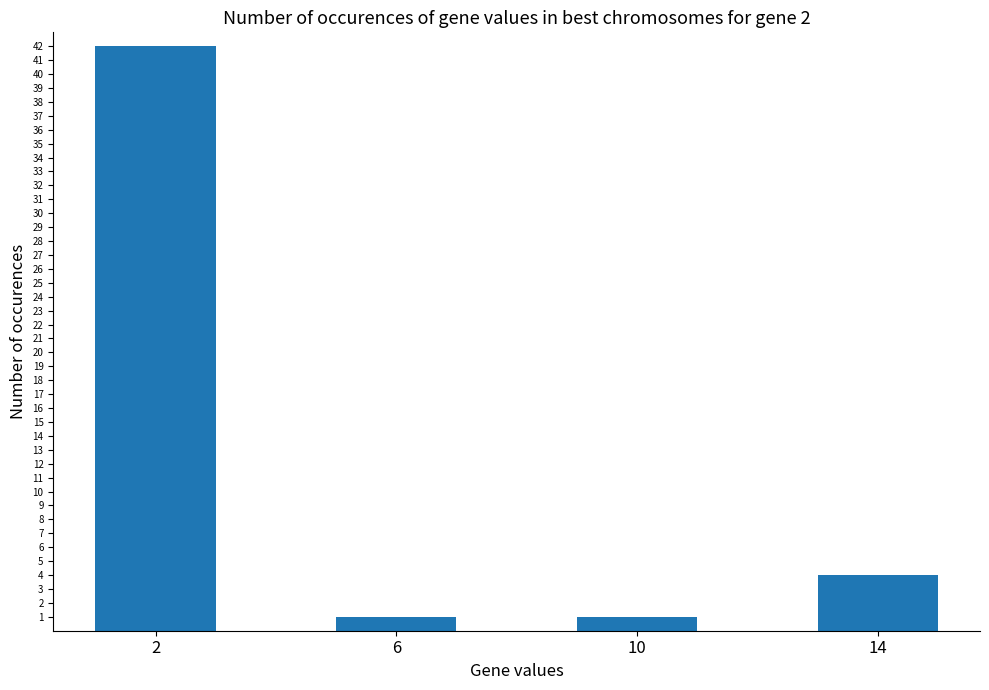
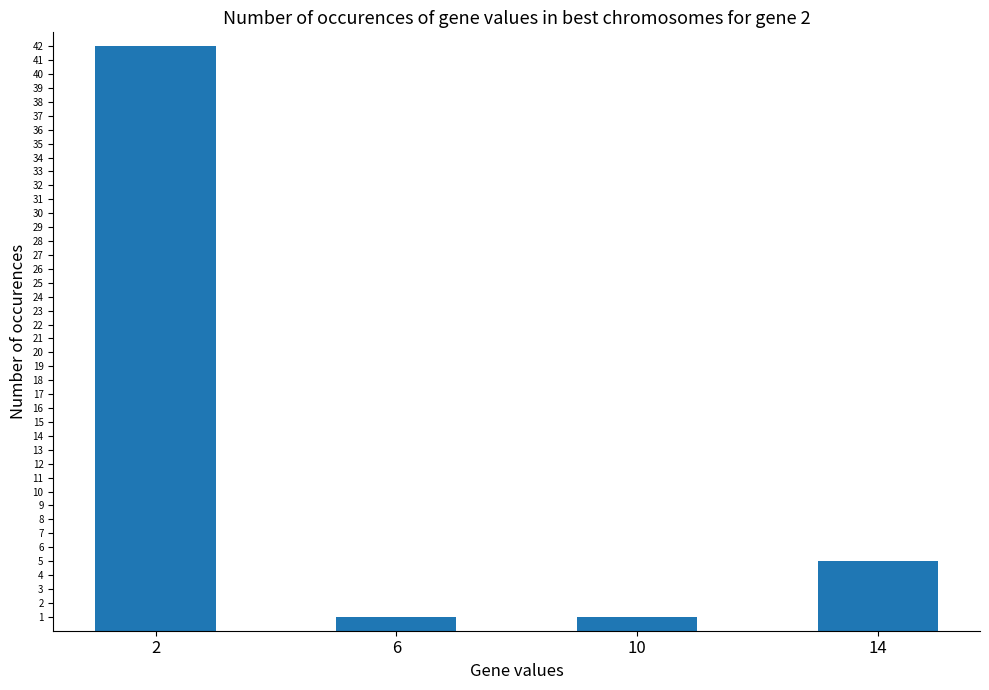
  {
    "2": 42,
    "6": 1,
    "10": 1,
-   "14": 4
+   "14": 5
  }
